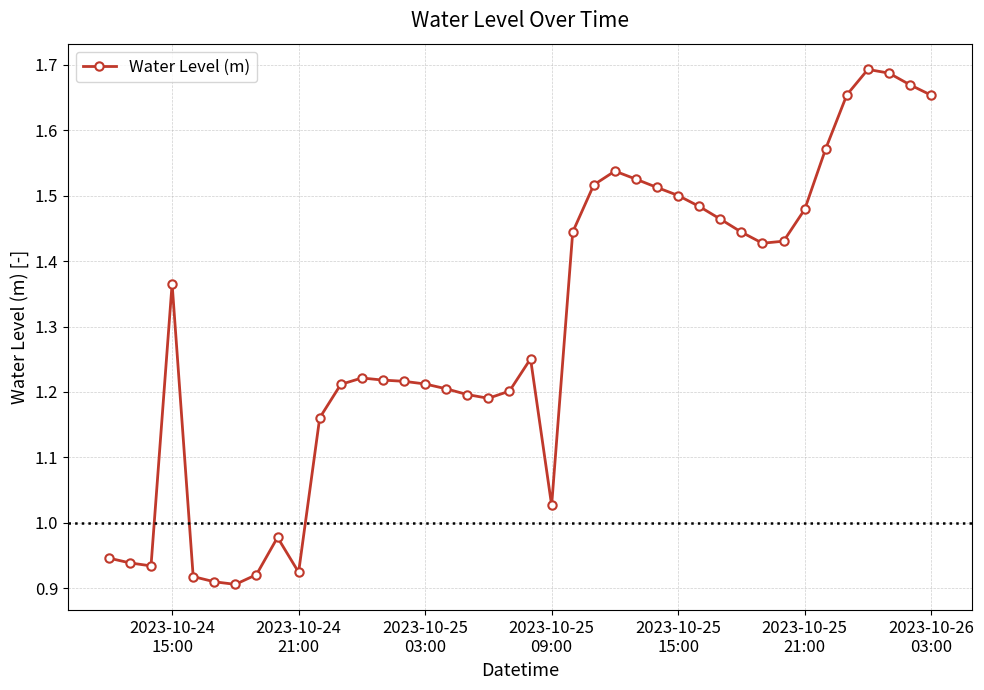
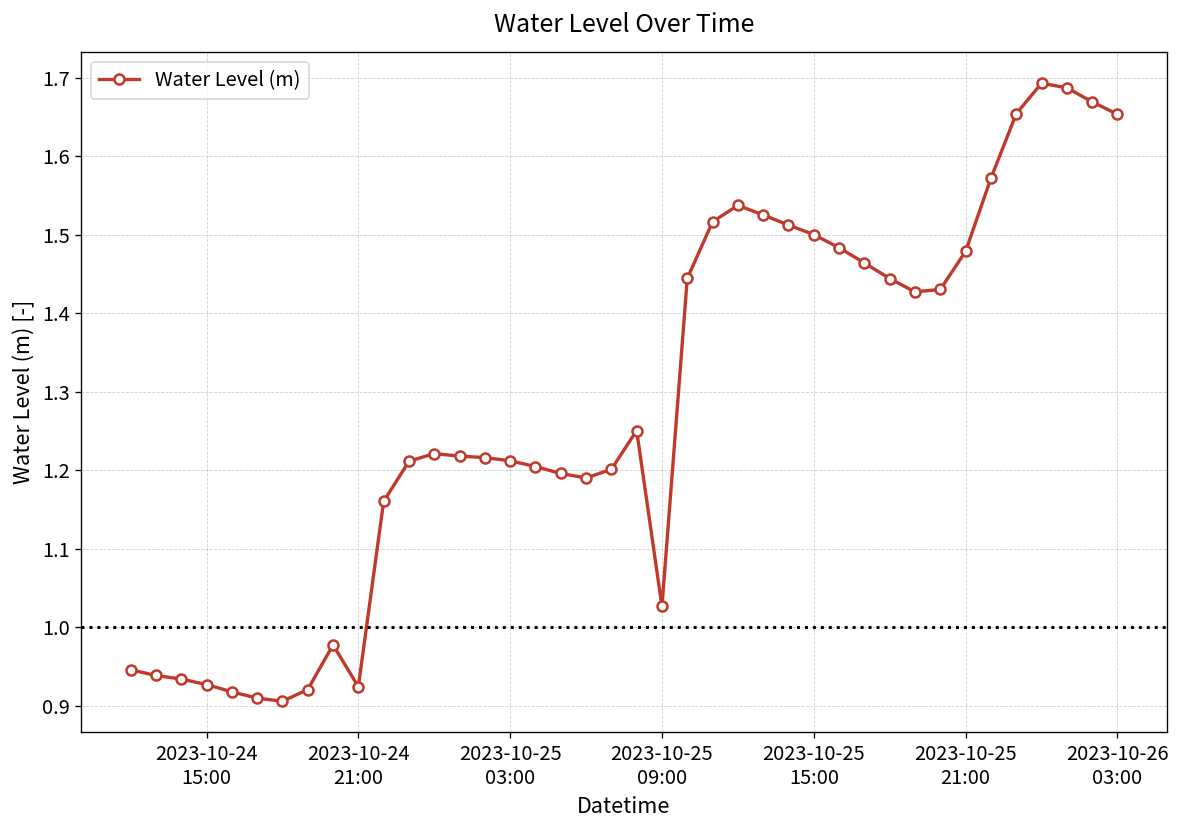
  {
-   "2023-10-24 15:00": 1.37,
+   "2023-10-24 15:00": 0.93,
    "2023-10-24 21:00": 0.92,
    "2023-10-25 03:00": 1.21,
    "2023-10-25 09:00": 1.03,
    "2023-10-25 15:00": 1.50,
    "2023-10-25 21:00": 1.48,
    "2023-10-26 03:00": 1.65
  }
